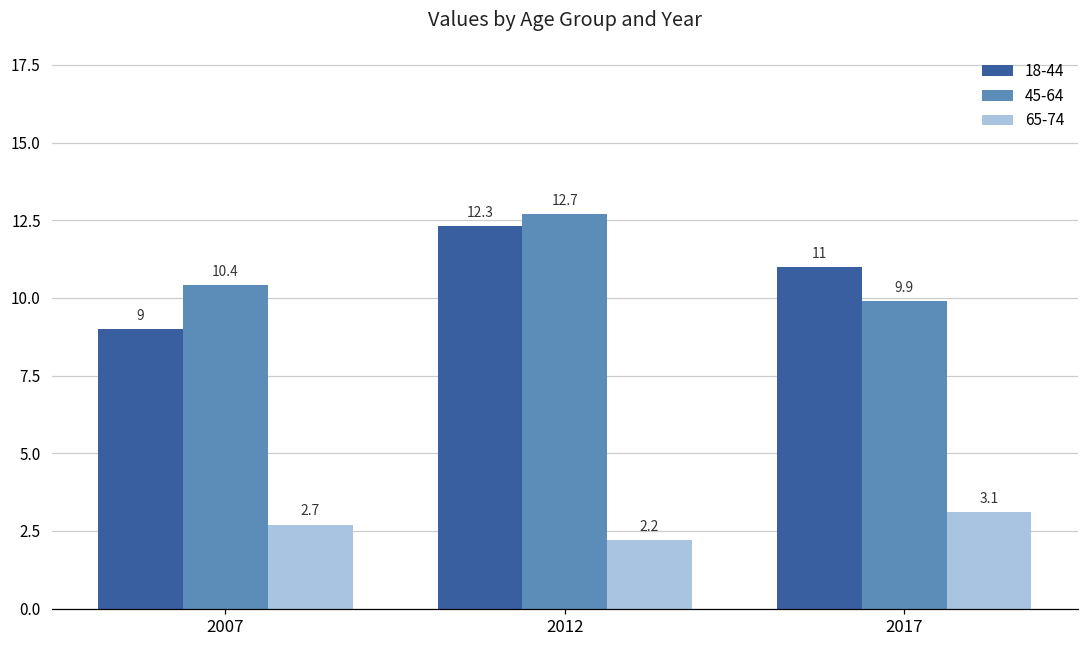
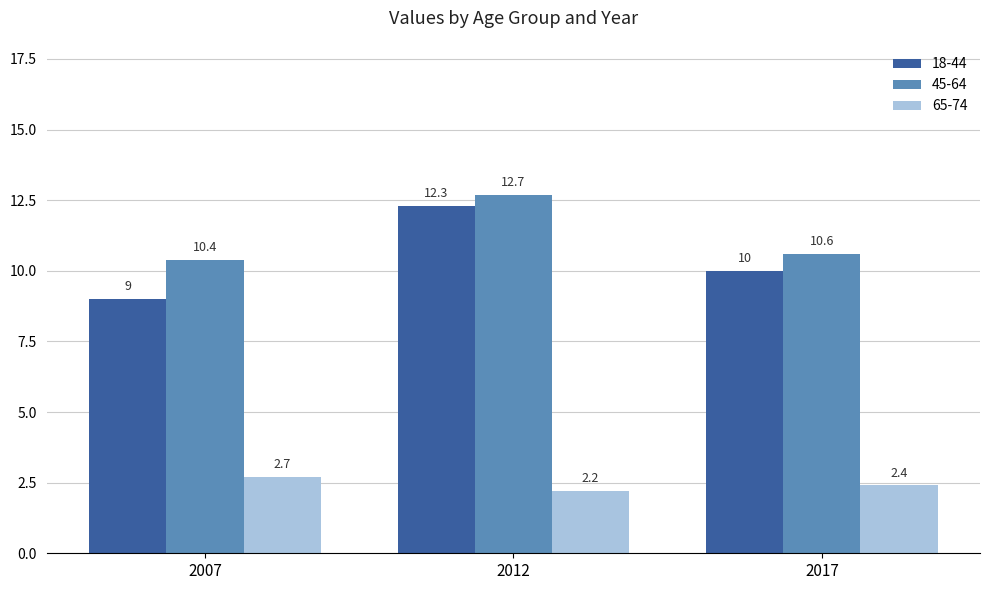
  {
    "18-44": {
      "2007": 9,
      "2012": 12.3,
-     "2017": 11
+     "2017": 10
    },
    "45-64": {
      "2007": 10.4,
      "2012": 12.7,
-     "2017": 9.9
+     "2017": 10.6
    },
    "65-74": {
      "2007": 2.7,
      "2012": 2.2,
-     "2017": 3.1
+     "2017": 2.4
    }
  }
